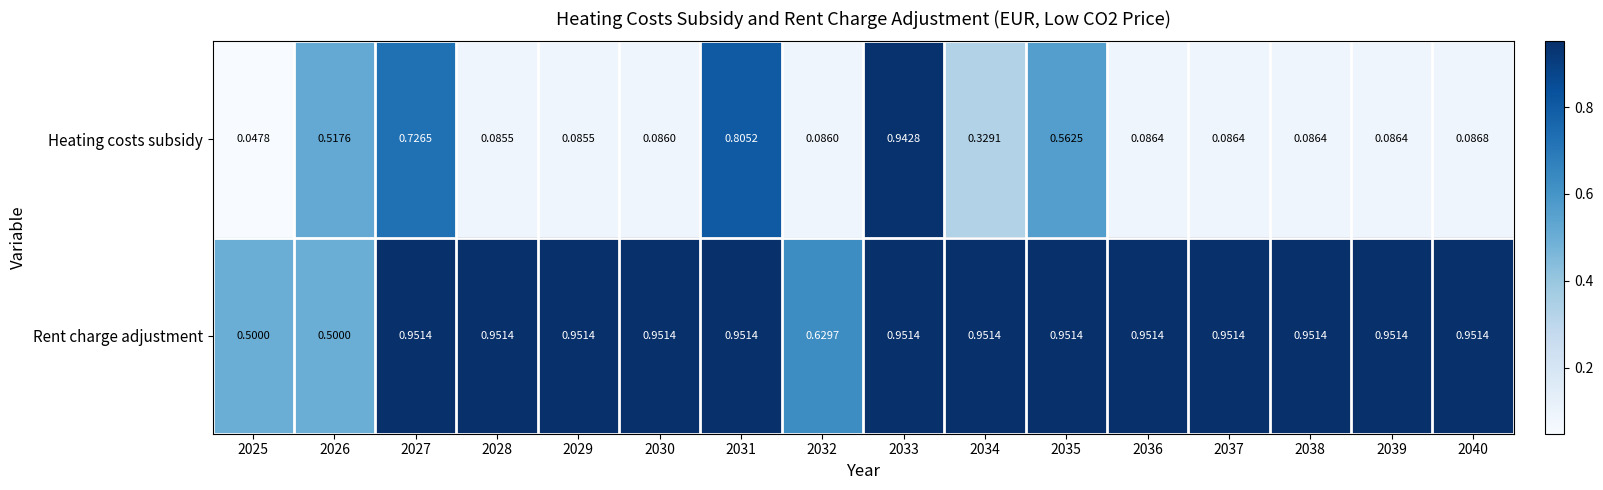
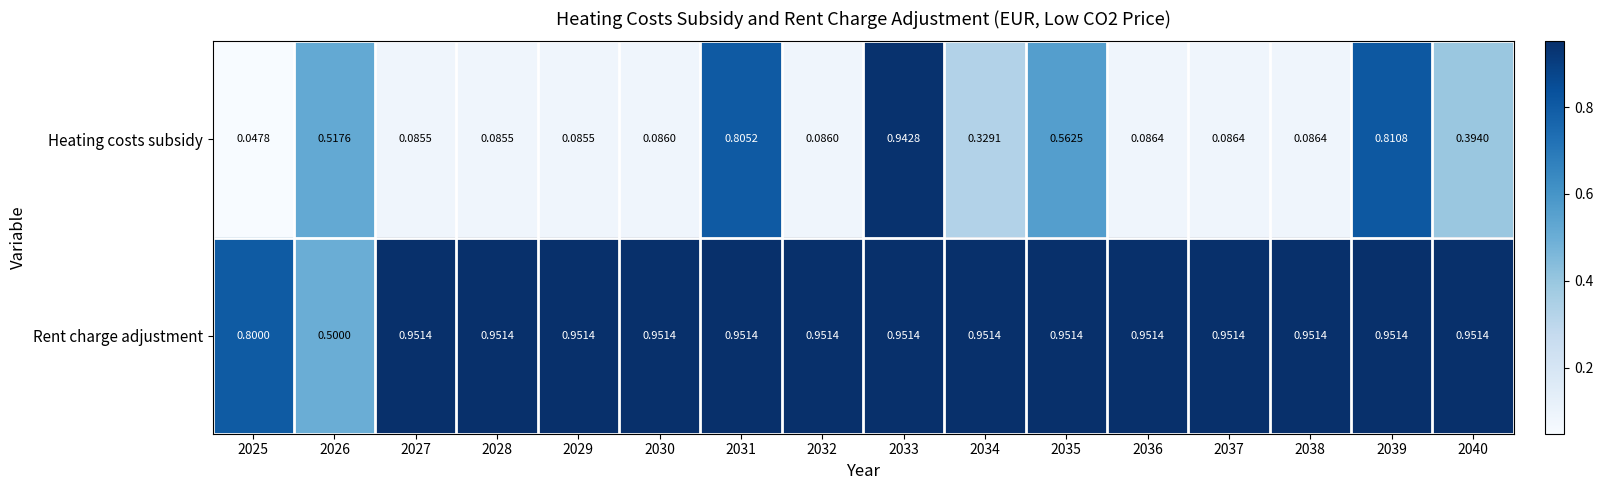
  {
    "Heating costs subsidy": {
      "2025": 0.0478,
      "2026": 0.5176,
-     "2027": 0.7265,
+     "2027": 0.0855,
      "2028": 0.0855,
      "2029": 0.0855,
      "2030": 0.0860,
      "2031": 0.8052,
      "2032": 0.0860,
      "2033": 0.9428,
      "2034": 0.3291,
      "2035": 0.5625,
      "2036": 0.0864,
      "2037": 0.0864,
      "2038": 0.0864,
-     "2039": 0.0864,
-     "2040": 0.0868
+     "2039": 0.8108,
+     "2040": 0.3940
    },
    "Rent charge adjustment": {
-     "2025": 0.5000,
+     "2025": 0.8000,
      "2026": 0.5000,
      "2027": 0.9514,
      "2028": 0.9514,
      "2029": 0.9514,
      "2030": 0.9514,
      "2031": 0.9514,
-     "2032": 0.6297,
+     "2032": 0.9514,
      "2033": 0.9514,
      "2034": 0.9514,
      "2035": 0.9514,
      "2036": 0.9514,
      "2037": 0.9514,
      "2038": 0.9514,
      "2039": 0.9514,
      "2040": 0.9514
    }
  }
